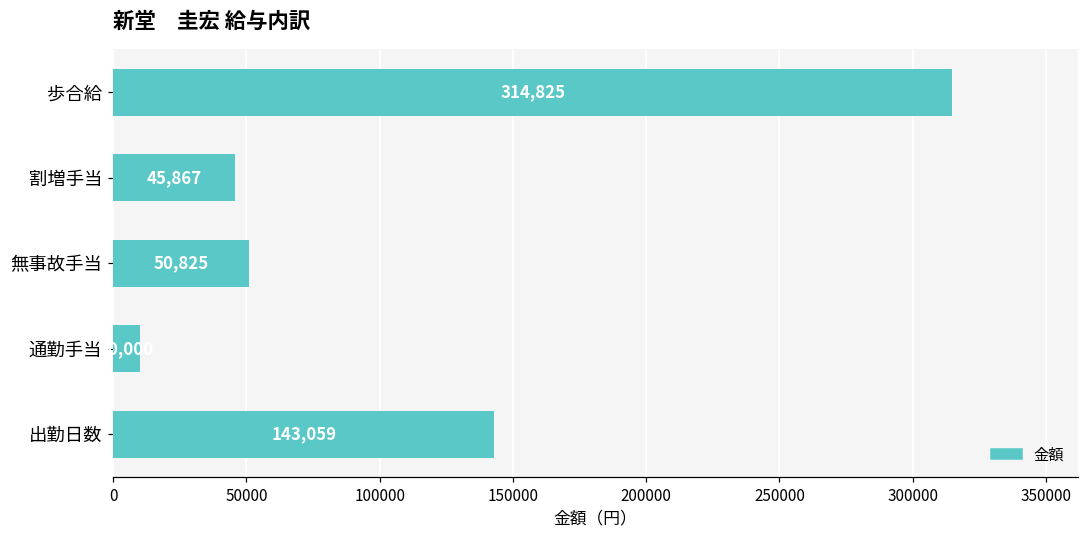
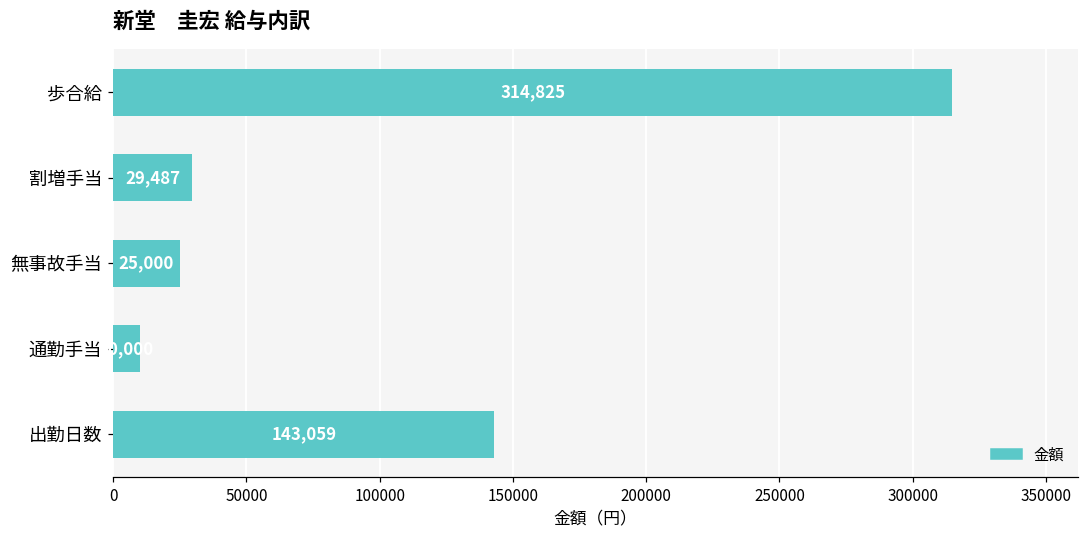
  {
    "歩合給": "314,825",
-   "割増手当": "45,867",
-   "無事故手当": "50,825",
+   "割増手当": "29,487",
+   "無事故手当": "25,000",
    "出勤日数": "143,059"
  }
